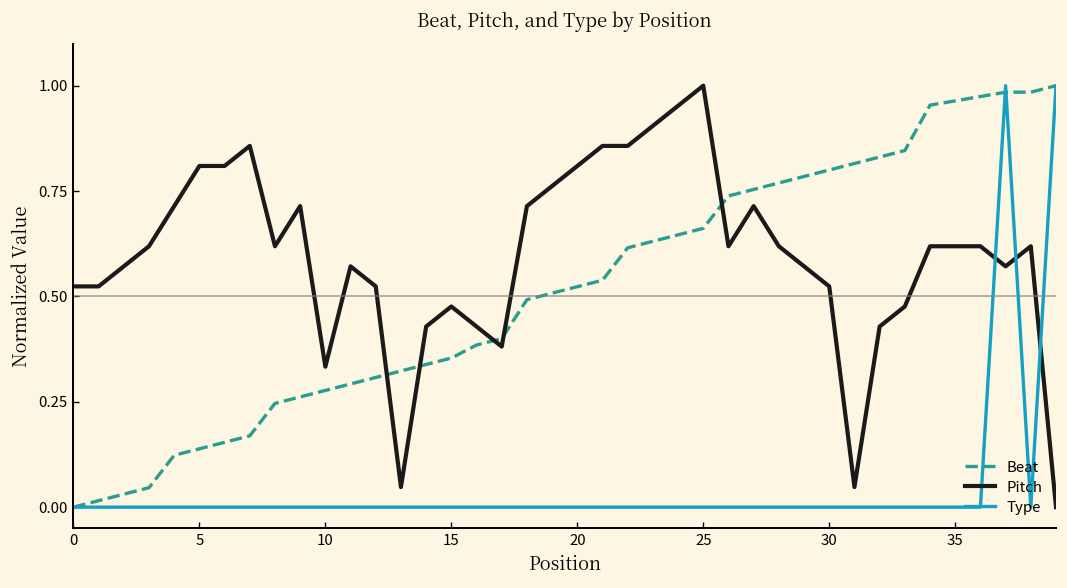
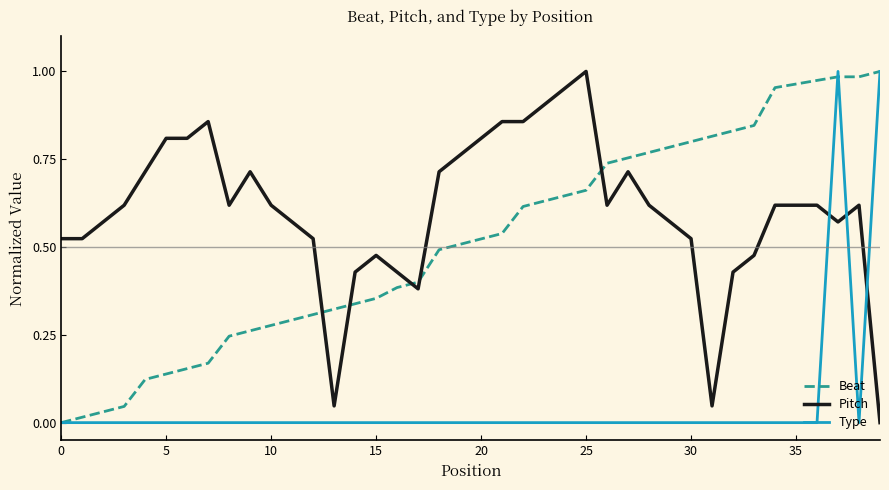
  {
    "Pitch": {
      "0": 0.52,
      "5": 0.81,
-     "10": 0.33,
+     "10": 0.62,
      "15": 0.48,
      "20": 0.81,
      "25": 1.00,
      "30": 0.52,
      "35": 0.62
    }
  }
